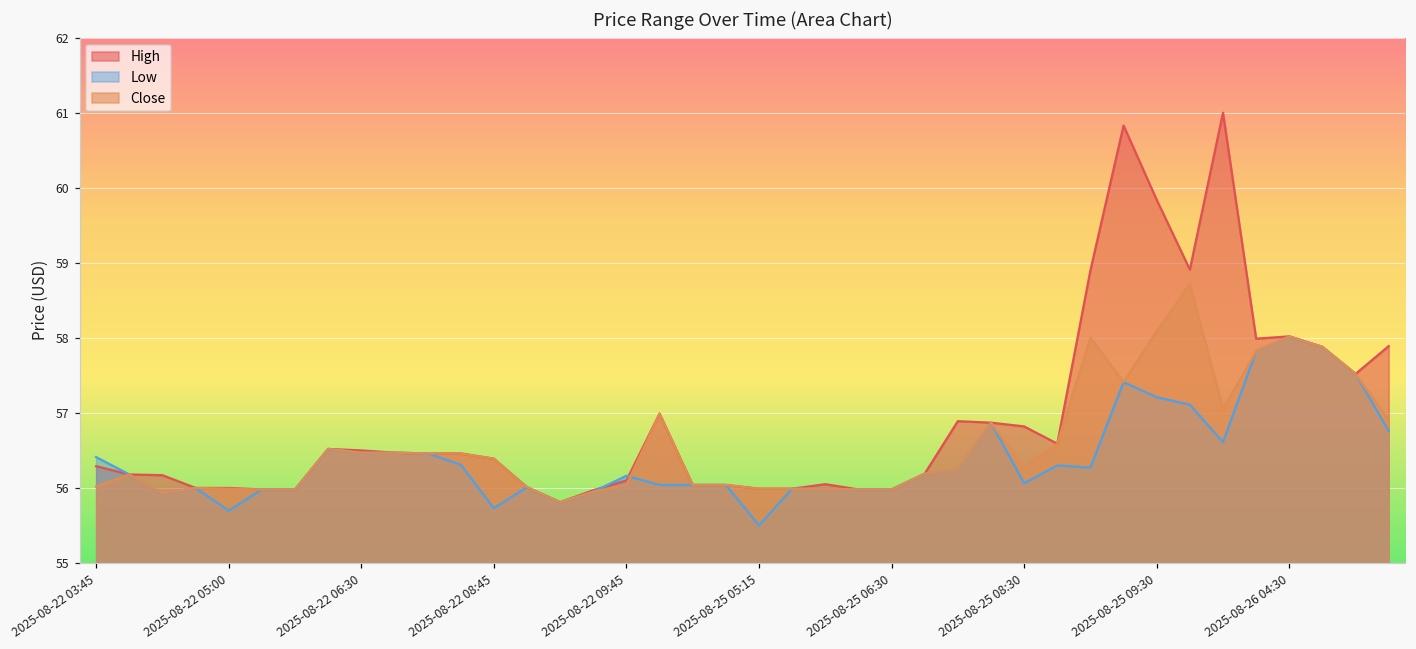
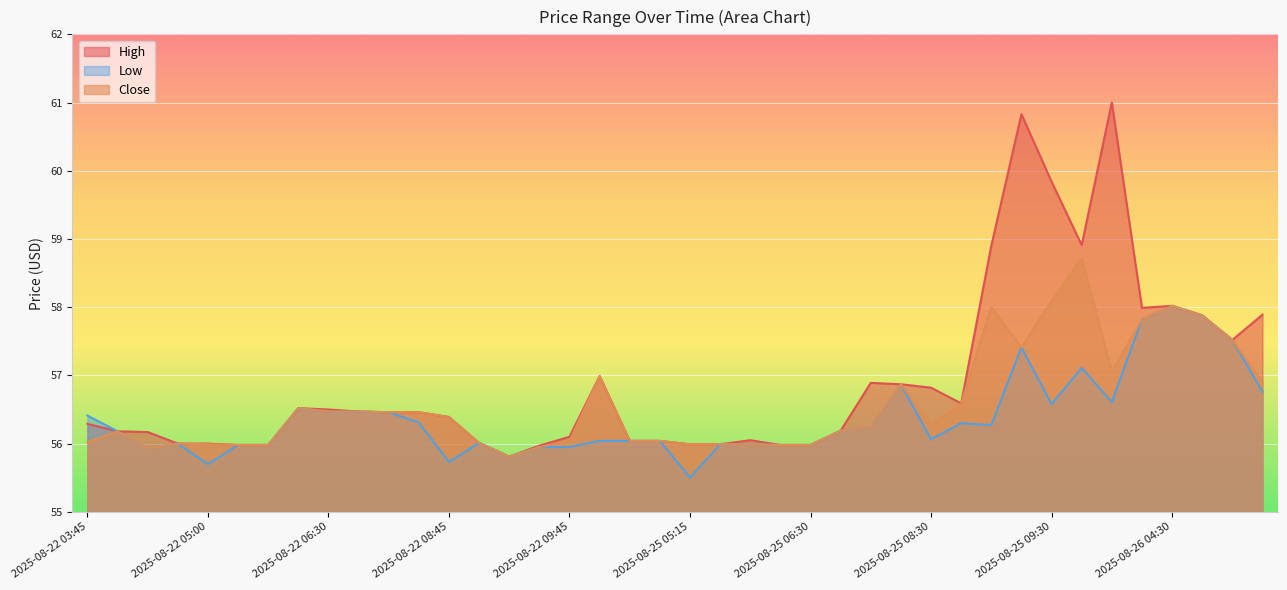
  {
    "Low": {
      "2025-08-22 03:45": 56.4,
      "2025-08-22 05:00": 55.7,
      "2025-08-22 08:45": 55.7,
-     "2025-08-22 09:45": 56.2,
+     "2025-08-22 09:45": 56.0,
      "2025-08-25 05:15": 55.5,
      "2025-08-25 08:30": 56.1,
-     "2025-08-25 09:30": 57.2
+     "2025-08-25 09:30": 56.6
    }
  }
